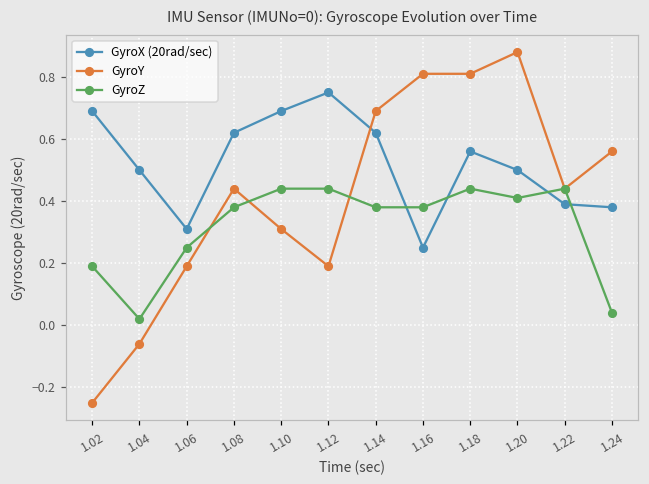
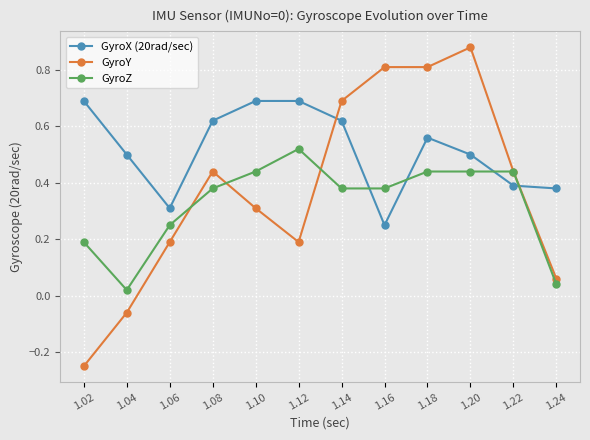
  {
    "GyroX (20rad/sec)": {
      "1.02": 0.69,
      "1.04": 0.50,
      "1.06": 0.31,
      "1.08": 0.62,
      "1.10": 0.69,
-     "1.12": 0.75,
+     "1.12": 0.69,
      "1.14": 0.62,
      "1.16": 0.25,
      "1.18": 0.56,
      "1.20": 0.50,
      "1.22": 0.39,
      "1.24": 0.38
    },
    "GyroY": {
      "1.02": -0.25,
      "1.04": -0.06,
      "1.06": 0.19,
      "1.08": 0.44,
      "1.10": 0.31,
      "1.12": 0.19,
      "1.14": 0.69,
      "1.16": 0.81,
      "1.18": 0.81,
      "1.20": 0.88,
-     "1.24": 0.56
+     "1.24": 0.06
    },
    "GyroZ": {
      "1.02": 0.19,
      "1.04": 0.02,
      "1.06": 0.25,
      "1.08": 0.38,
      "1.10": 0.44,
-     "1.12": 0.44,
+     "1.12": 0.52,
      "1.14": 0.38,
      "1.16": 0.38,
      "1.18": 0.44,
-     "1.20": 0.41,
+     "1.20": 0.44,
      "1.24": 0.04
    }
  }
